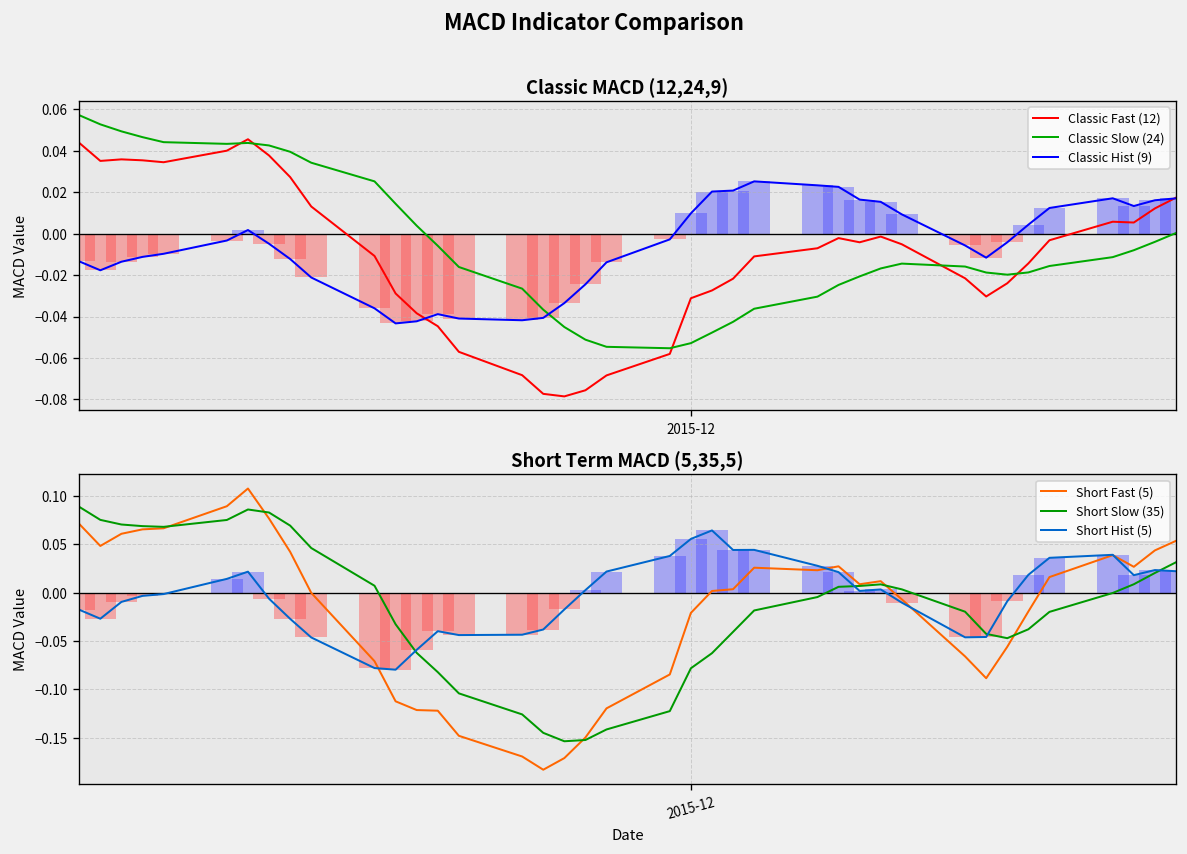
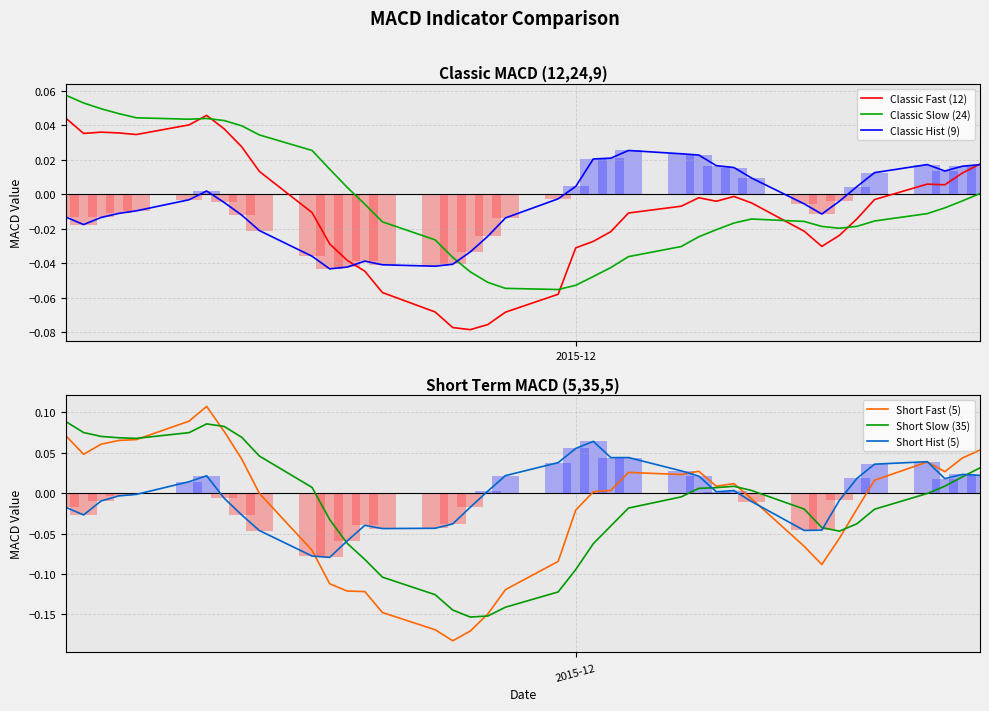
  {
    "Classic MACD (12,24,9)": {
      "Classic Fast (12)": {
        "2015-12": -0.031
      },
      "Classic Slow (24)": {
        "2015-12": -0.053
      },
      "Classic Hist (9)": {
-       "2015-12": 0.010
+       "2015-12": 0.004
      }
    },
    "Short Term MACD (5,35,5)": {
      "Short Fast (5)": {
        "2015-12": -0.02
      },
      "Short Slow (35)": {
-       "2015-12": -0.08
+       "2015-12": -0.09
      },
      "Short Hist (5)": {
        "2015-12": 0.06
      }
    }
  }
